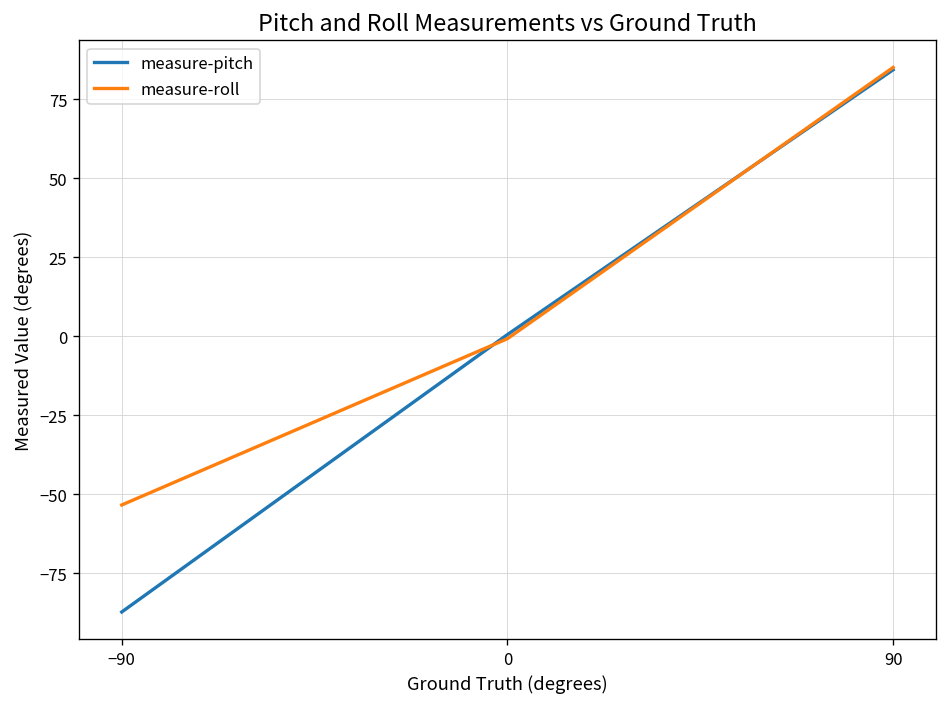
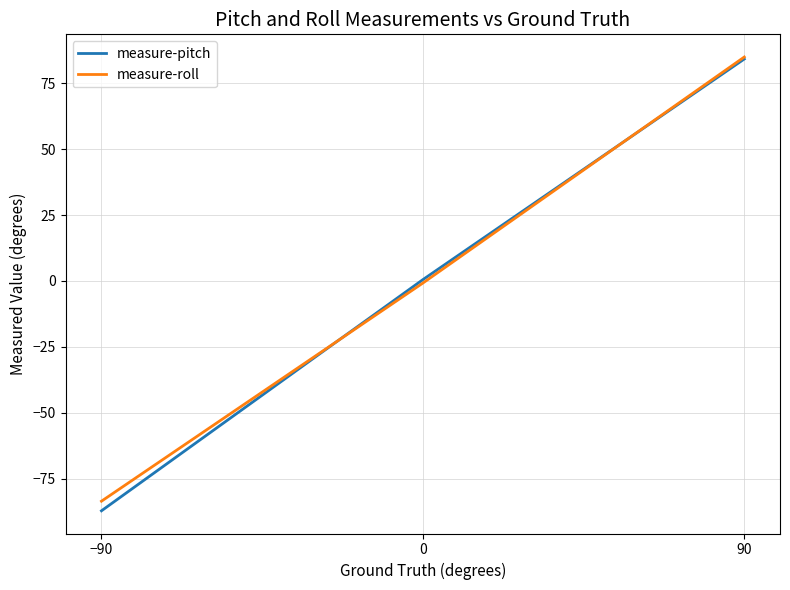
  {
    "measure-pitch": {
      "−90": -87,
      "0": 1
    },
    "measure-roll": {
-     "−90": -53,
+     "−90": -84,
      "0": -1
    }
  }
